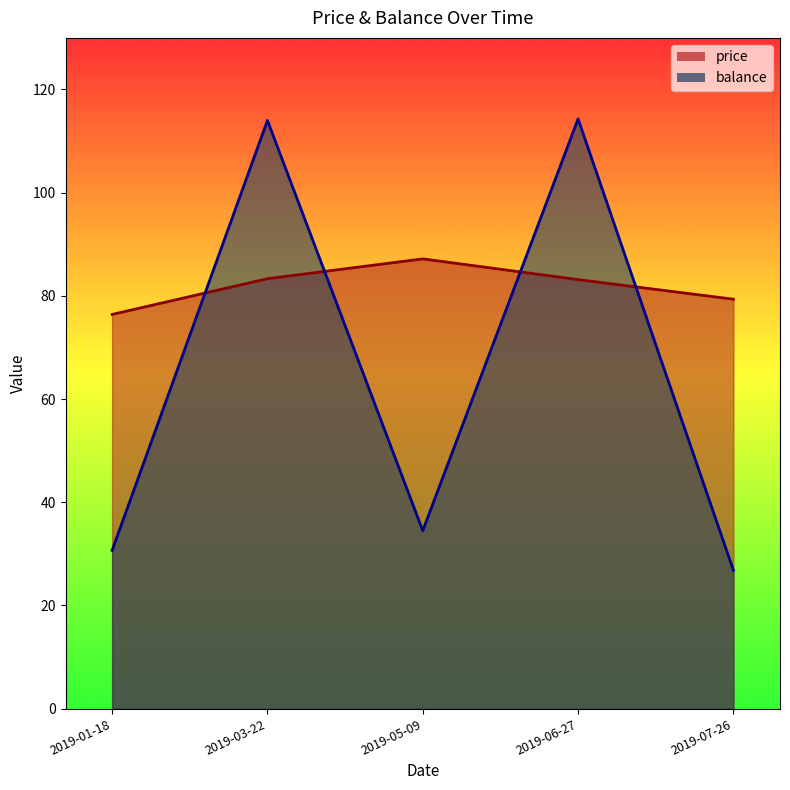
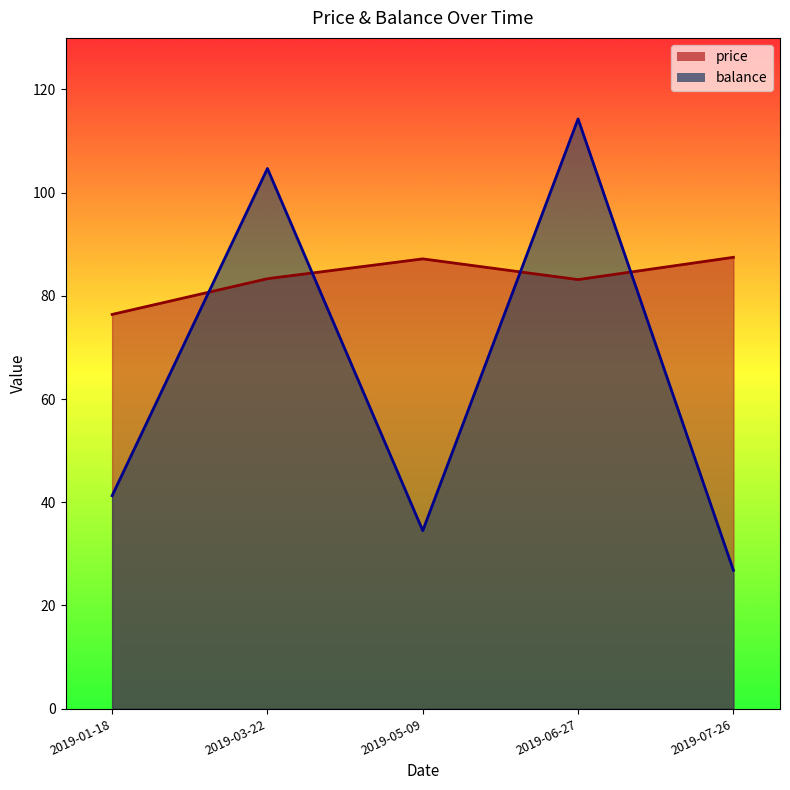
  {
    "price": {
      "2019-01-18": 76,
      "2019-03-22": 83,
      "2019-05-09": 87,
      "2019-06-27": 83,
-     "2019-07-26": 79
+     "2019-07-26": 87
    },
    "balance": {
-     "2019-01-18": 31,
-     "2019-03-22": 114,
+     "2019-01-18": 41,
+     "2019-03-22": 105,
      "2019-05-09": 34,
      "2019-06-27": 114,
      "2019-07-26": 27
    }
  }
